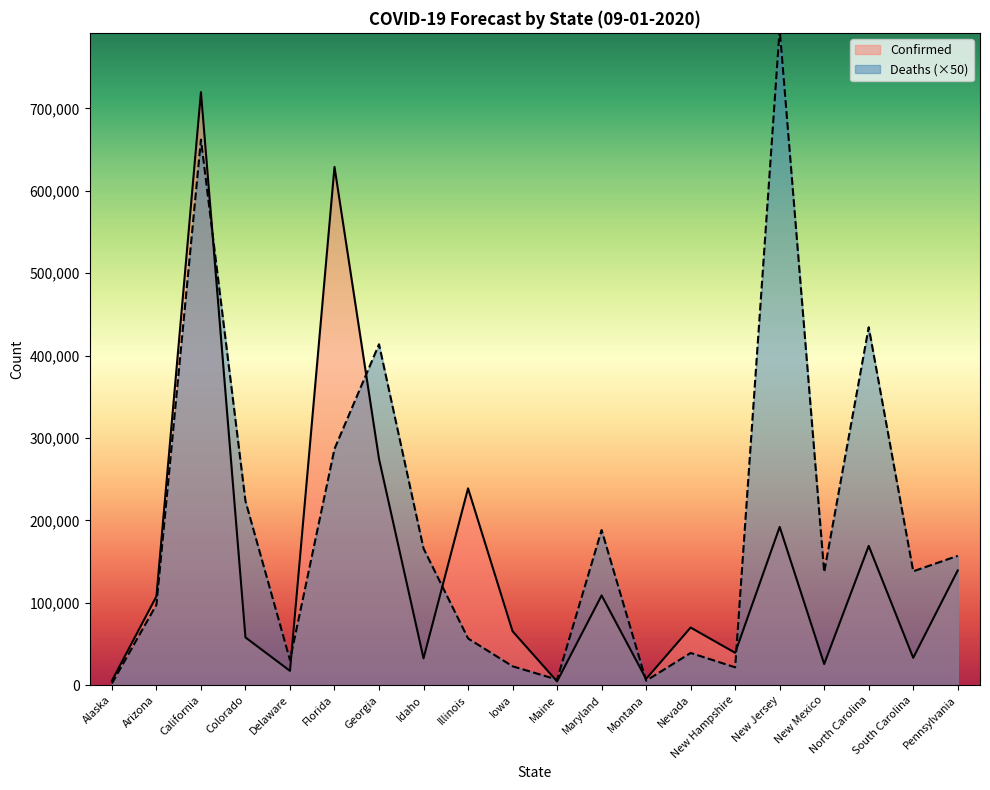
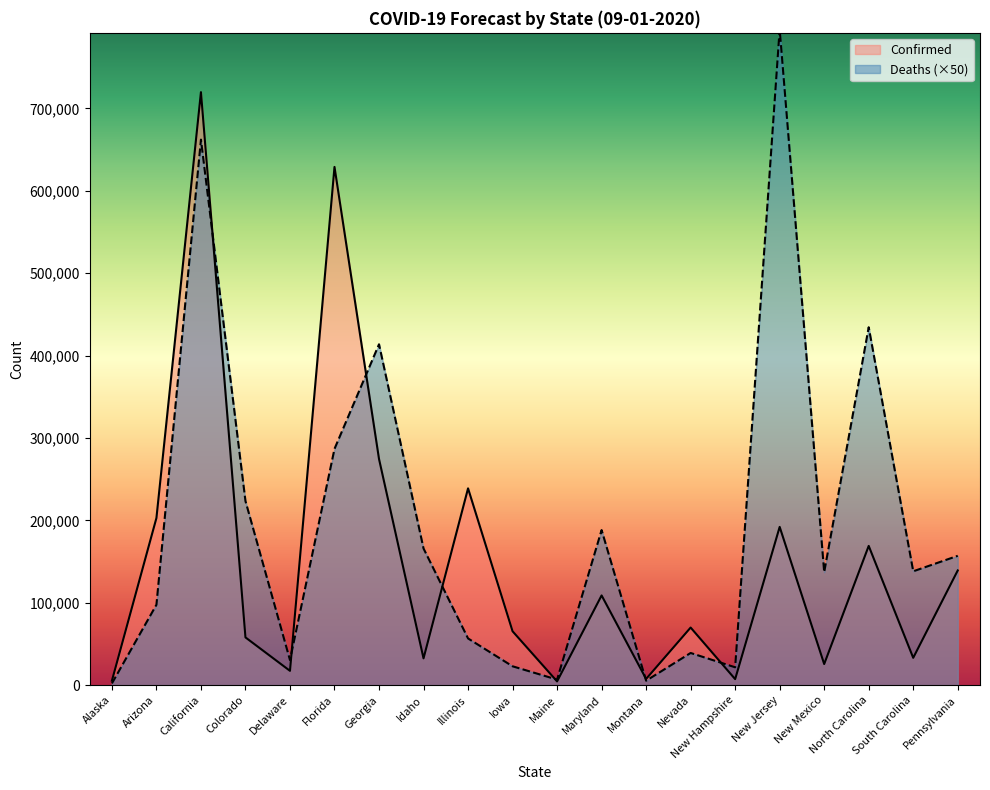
  {
    "Confirmed": {
      "Alaska": "10,000",
-     "Arizona": "110,000",
+     "Arizona": "200,000",
      "California": "720,000",
      "Colorado": "60,000",
      "Delaware": "20,000",
      "Florida": "630,000",
      "Georgia": "270,000",
      "Idaho": "30,000",
      "Illinois": "240,000",
      "Iowa": "70,000",
      "Maryland": "110,000",
      "Nevada": "70,000",
-     "New Hampshire": "40,000",
+     "New Hampshire": "10,000",
      "New Jersey": "190,000",
      "New Mexico": "30,000",
      "North Carolina": "170,000",
      "South Carolina": "30,000",
      "Pennsylvania": "140,000"
    },
    "Deaths (×50)": {
      "Alaska": "0",
      "Arizona": "100,000",
      "California": "660,000",
      "Colorado": "220,000",
      "Delaware": "30,000",
      "Florida": "290,000",
      "Georgia": "410,000",
      "Idaho": "170,000",
      "Illinois": "60,000",
      "Iowa": "20,000",
      "Maryland": "190,000",
      "Nevada": "40,000",
      "New Hampshire": "20,000",
      "New Mexico": "140,000",
      "North Carolina": "430,000",
      "South Carolina": "140,000",
      "Pennsylvania": "160,000"
    }
  }
